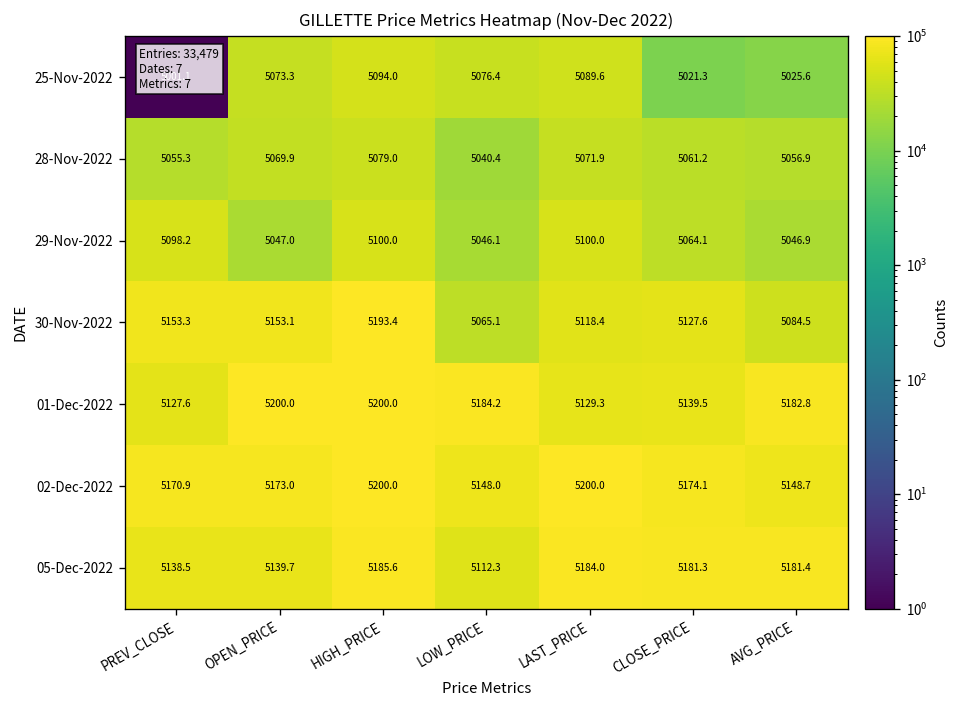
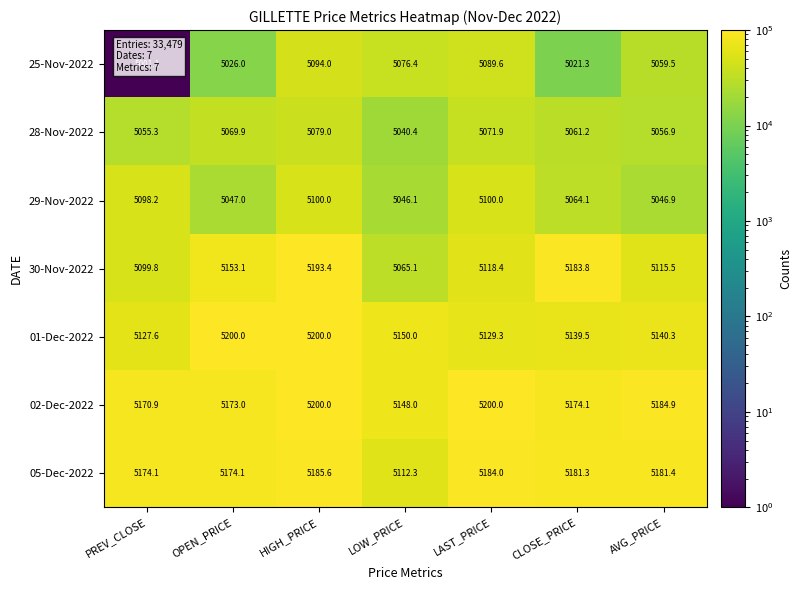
  {
    "25-Nov-2022": {
-     "OPEN_PRICE": 5073.3,
+     "OPEN_PRICE": 5026.0,
      "HIGH_PRICE": 5094.0,
      "LOW_PRICE": 5076.4,
      "LAST_PRICE": 5089.6,
      "CLOSE_PRICE": 5021.3,
-     "AVG_PRICE": 5025.6
+     "AVG_PRICE": 5059.5
    },
    "28-Nov-2022": {
      "PREV_CLOSE": 5055.3,
      "OPEN_PRICE": 5069.9,
      "HIGH_PRICE": 5079.0,
      "LOW_PRICE": 5040.4,
      "LAST_PRICE": 5071.9,
      "CLOSE_PRICE": 5061.2,
      "AVG_PRICE": 5056.9
    },
    "29-Nov-2022": {
      "PREV_CLOSE": 5098.2,
      "OPEN_PRICE": 5047.0,
      "HIGH_PRICE": 5100.0,
      "LOW_PRICE": 5046.1,
      "LAST_PRICE": 5100.0,
      "CLOSE_PRICE": 5064.1,
      "AVG_PRICE": 5046.9
    },
    "30-Nov-2022": {
-     "PREV_CLOSE": 5153.3,
+     "PREV_CLOSE": 5099.8,
      "OPEN_PRICE": 5153.1,
      "HIGH_PRICE": 5193.4,
      "LOW_PRICE": 5065.1,
      "LAST_PRICE": 5118.4,
-     "CLOSE_PRICE": 5127.6,
-     "AVG_PRICE": 5084.5
+     "CLOSE_PRICE": 5183.8,
+     "AVG_PRICE": 5115.5
    },
    "01-Dec-2022": {
      "PREV_CLOSE": 5127.6,
      "OPEN_PRICE": 5200.0,
      "HIGH_PRICE": 5200.0,
-     "LOW_PRICE": 5184.2,
+     "LOW_PRICE": 5150.0,
      "LAST_PRICE": 5129.3,
      "CLOSE_PRICE": 5139.5,
-     "AVG_PRICE": 5182.8
+     "AVG_PRICE": 5140.3
    },
    "02-Dec-2022": {
      "PREV_CLOSE": 5170.9,
      "OPEN_PRICE": 5173.0,
      "HIGH_PRICE": 5200.0,
      "LOW_PRICE": 5148.0,
      "LAST_PRICE": 5200.0,
      "CLOSE_PRICE": 5174.1,
-     "AVG_PRICE": 5148.7
+     "AVG_PRICE": 5184.9
    },
    "05-Dec-2022": {
-     "PREV_CLOSE": 5138.5,
-     "OPEN_PRICE": 5139.7,
+     "PREV_CLOSE": 5174.1,
+     "OPEN_PRICE": 5174.1,
      "HIGH_PRICE": 5185.6,
      "LOW_PRICE": 5112.3,
      "LAST_PRICE": 5184.0,
      "CLOSE_PRICE": 5181.3,
      "AVG_PRICE": 5181.4
    }
  }
